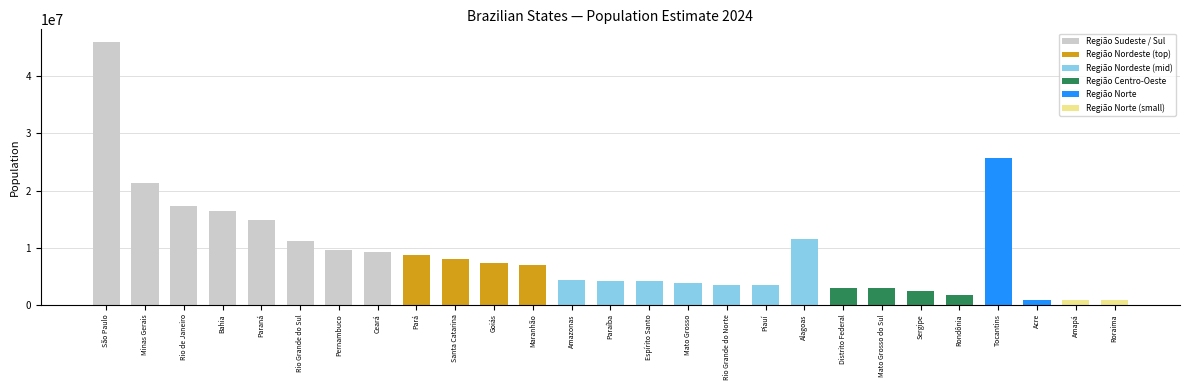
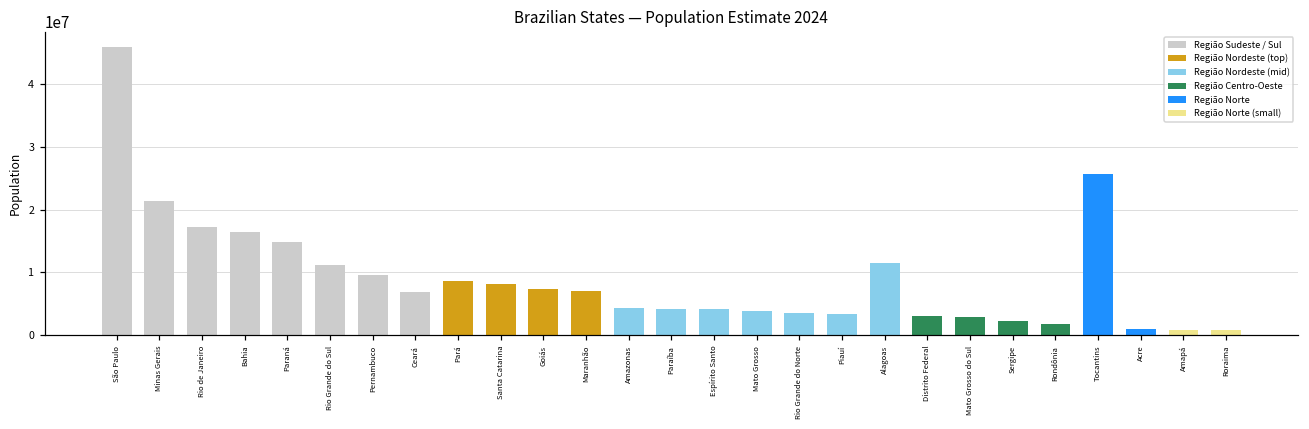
  {
    "São Paulo": 46000000,
    "Minas Gerais": 21000000,
    "Rio de Janeiro": 17000000,
    "Bahia": 16000000,
    "Paraná": 15000000,
    "Rio Grande do Sul": 11000000,
    "Pernambuco": 10000000,
-   "Ceará": 9000000,
+   "Ceará": 7000000,
    "Pará": 9000000,
    "Santa Catarina": 8000000,
    "Goiás": 7000000,
    "Maranhão": 7000000,
    "Amazonas": 4000000,
    "Paraíba": 4000000,
    "Espírito Santo": 4000000,
    "Mato Grosso": 4000000,
    "Rio Grande do Norte": 3000000,
    "Piauí": 3000000,
    "Alagoas": 11000000,
    "Distrito Federal": 3000000,
    "Mato Grosso do Sul": 3000000,
    "Sergipe": 2000000,
    "Rondônia": 2000000,
    "Tocantins": 26000000,
    "Acre": 1000000,
    "Amapá": 1000000,
    "Roraima": 1000000
  }
